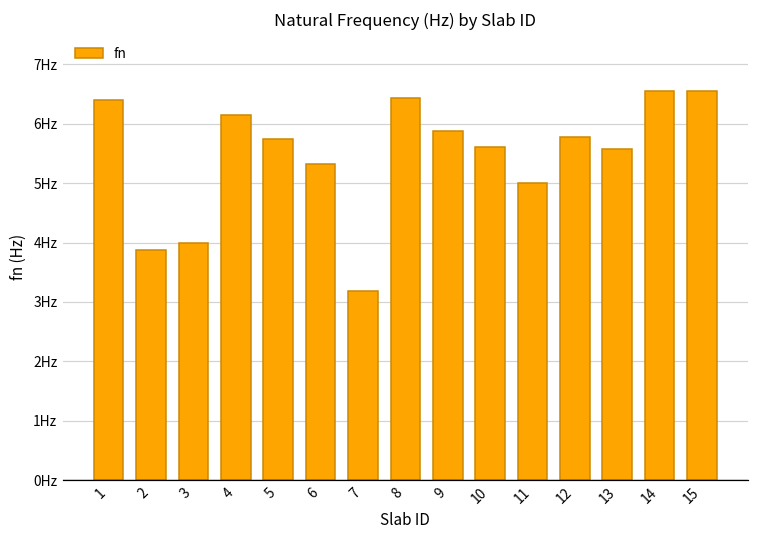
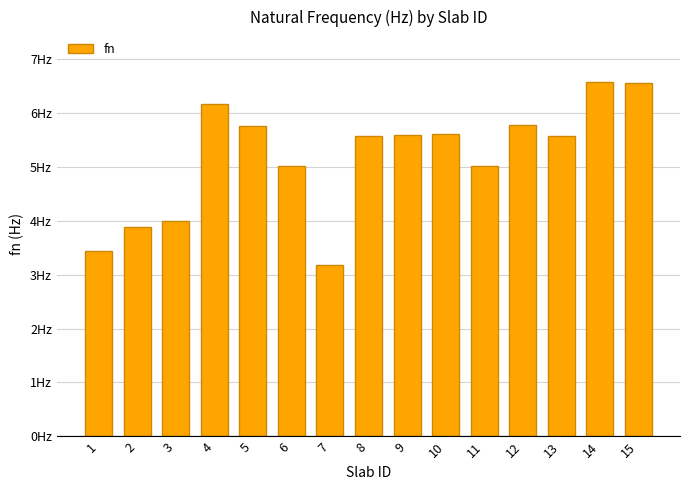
  {
-   "1": "6.4Hz",
+   "1": "3.4Hz",
    "2": "3.9Hz",
    "3": "4.0Hz",
    "4": "6.2Hz",
    "5": "5.8Hz",
-   "6": "5.3Hz",
+   "6": "5.0Hz",
    "7": "3.2Hz",
-   "8": "6.4Hz",
-   "9": "5.9Hz",
+   "8": "5.6Hz",
+   "9": "5.6Hz",
    "10": "5.6Hz",
    "11": "5.0Hz",
    "12": "5.8Hz",
    "13": "5.6Hz",
    "14": "6.6Hz",
    "15": "6.6Hz"
  }
